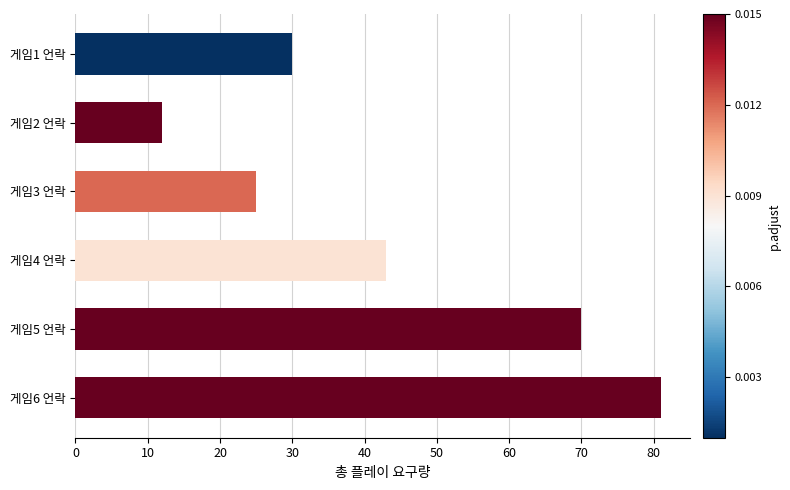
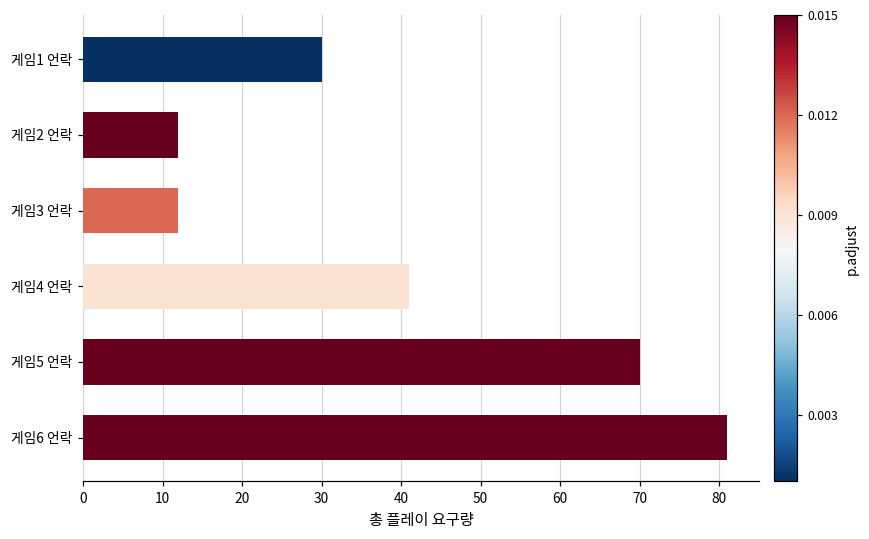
  {
    "게임1 언락": 30,
    "게임2 언락": 12,
-   "게임3 언락": 25,
-   "게임4 언락": 43,
+   "게임3 언락": 12,
+   "게임4 언락": 41,
    "게임5 언락": 70,
    "게임6 언락": 81
  }
